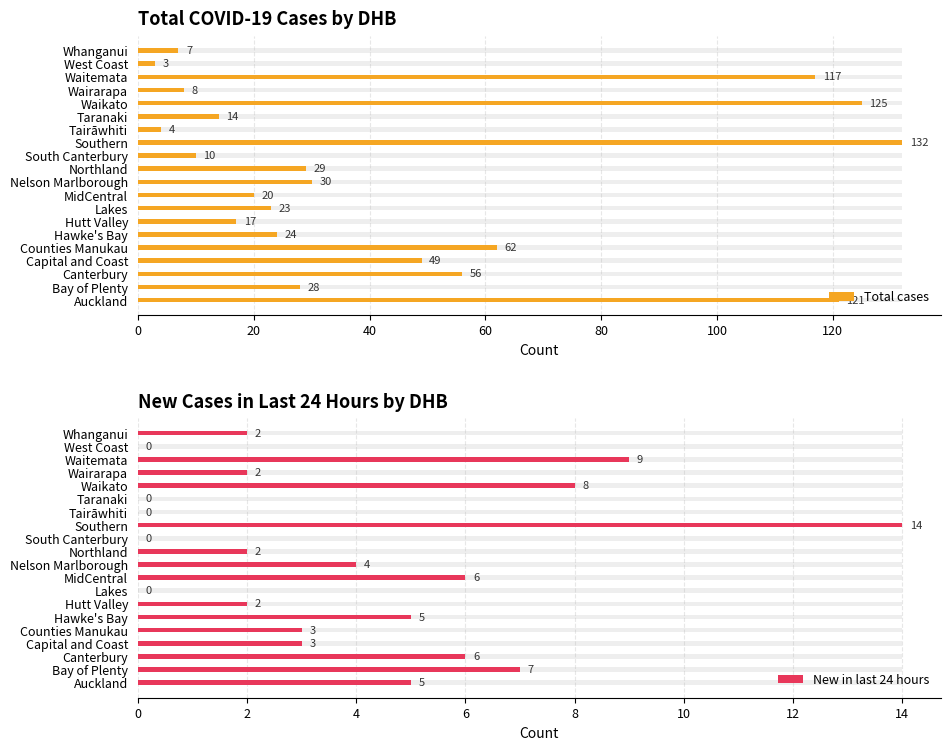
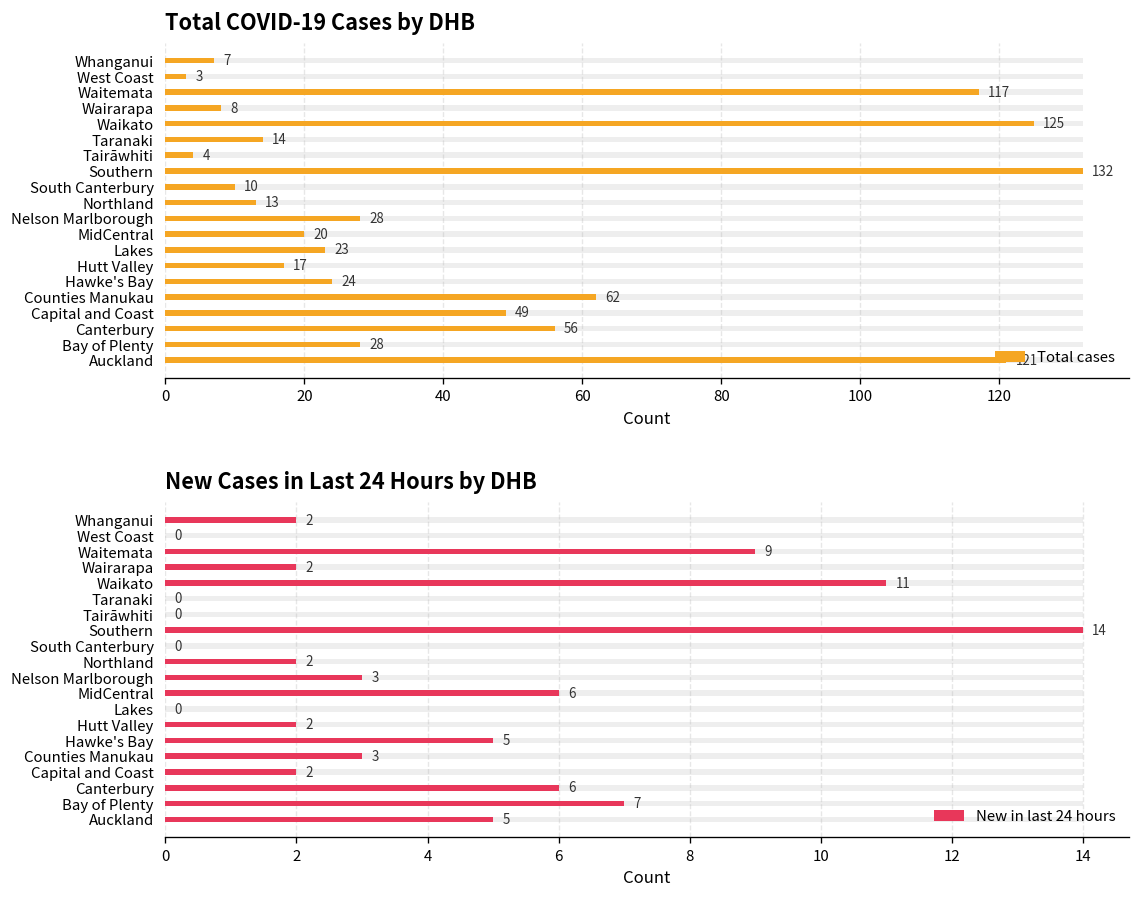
  {
    "Total COVID-19 Cases by DHB": {
      "Total cases": {
        "Southern": 132,
-       "Northland": 29,
-       "Nelson Marlborough": 30
+       "Northland": 13,
+       "Nelson Marlborough": 28
      }
    },
    "New Cases in Last 24 Hours by DHB": {
      "New in last 24 hours": {
        "West Coast": 0,
-       "Waikato": 8,
+       "Waikato": 11,
        "Taranaki": 0,
        "Tairāwhiti": 0,
        "Southern": 14,
        "South Canterbury": 0,
-       "Nelson Marlborough": 4,
+       "Nelson Marlborough": 3,
        "Lakes": 0,
-       "Capital and Coast": 3
+       "Capital and Coast": 2
      }
    }
  }
